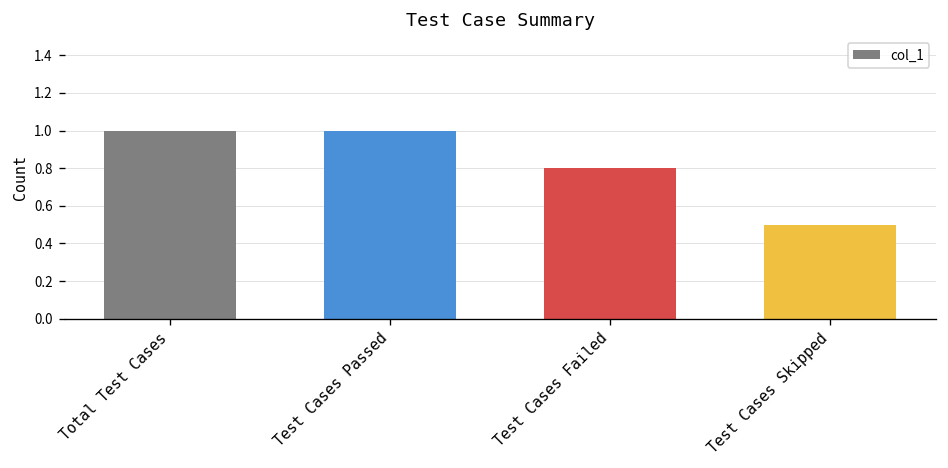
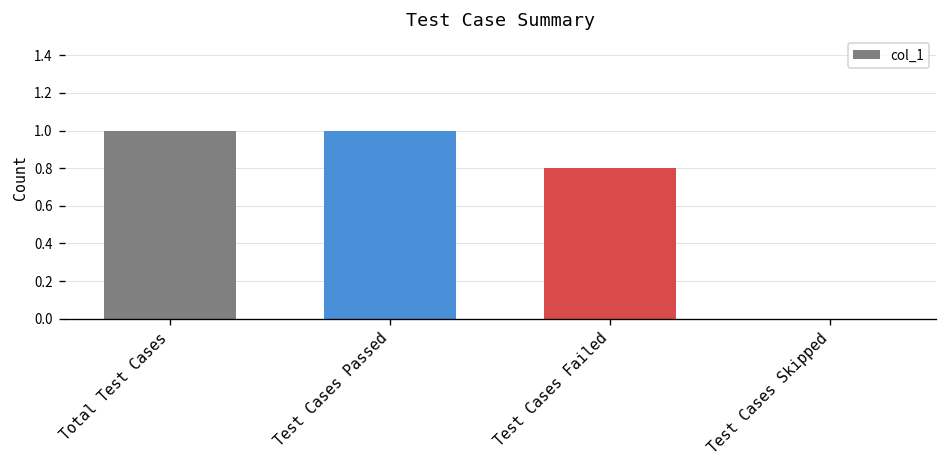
  {
    "Total Test Cases": 1.0,
    "Test Cases Passed": 1.0,
    "Test Cases Failed": 0.8,
-   "Test Cases Skipped": 0.5
+   "Test Cases Skipped": 0.0
  }
